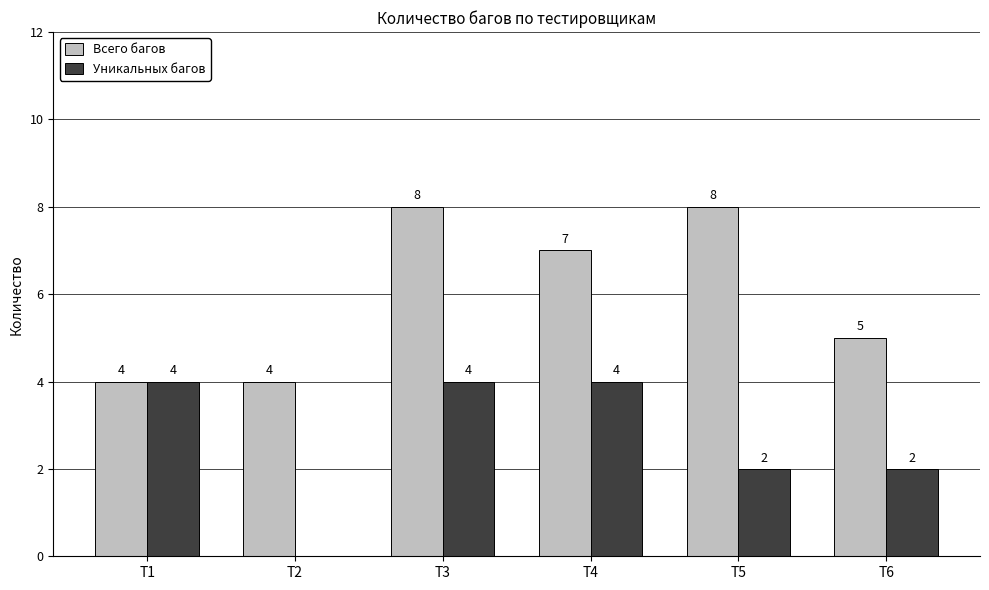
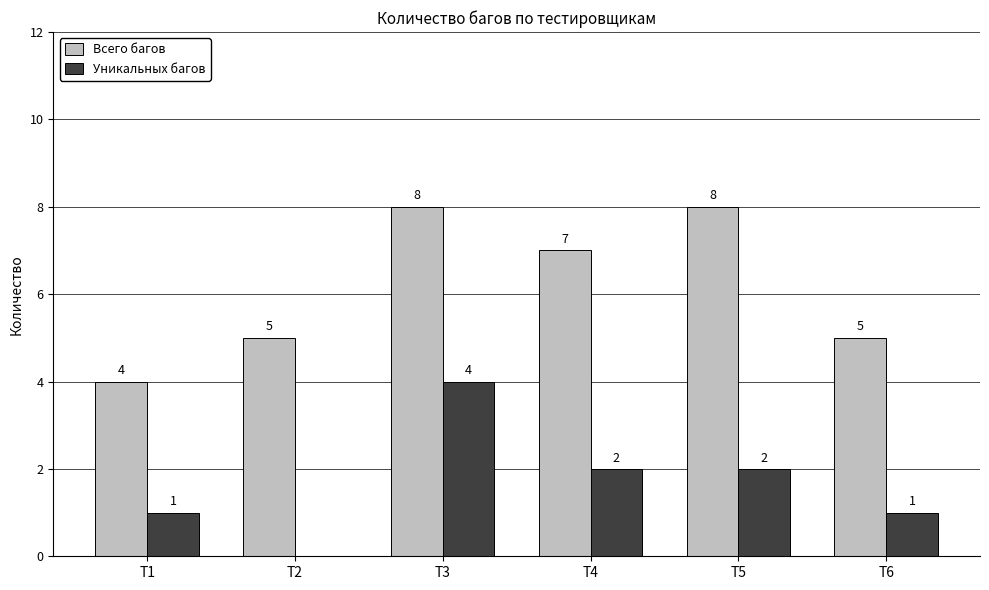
  {
    "Всего багов": {
      "Т1": 4,
-     "Т2": 4,
+     "Т2": 5,
      "Т3": 8,
      "Т4": 7,
      "Т5": 8,
      "Т6": 5
    },
    "Уникальных багов": {
-     "Т1": 4,
+     "Т1": 1,
      "Т3": 4,
-     "Т4": 4,
+     "Т4": 2,
      "Т5": 2,
-     "Т6": 2
+     "Т6": 1
    }
  }
